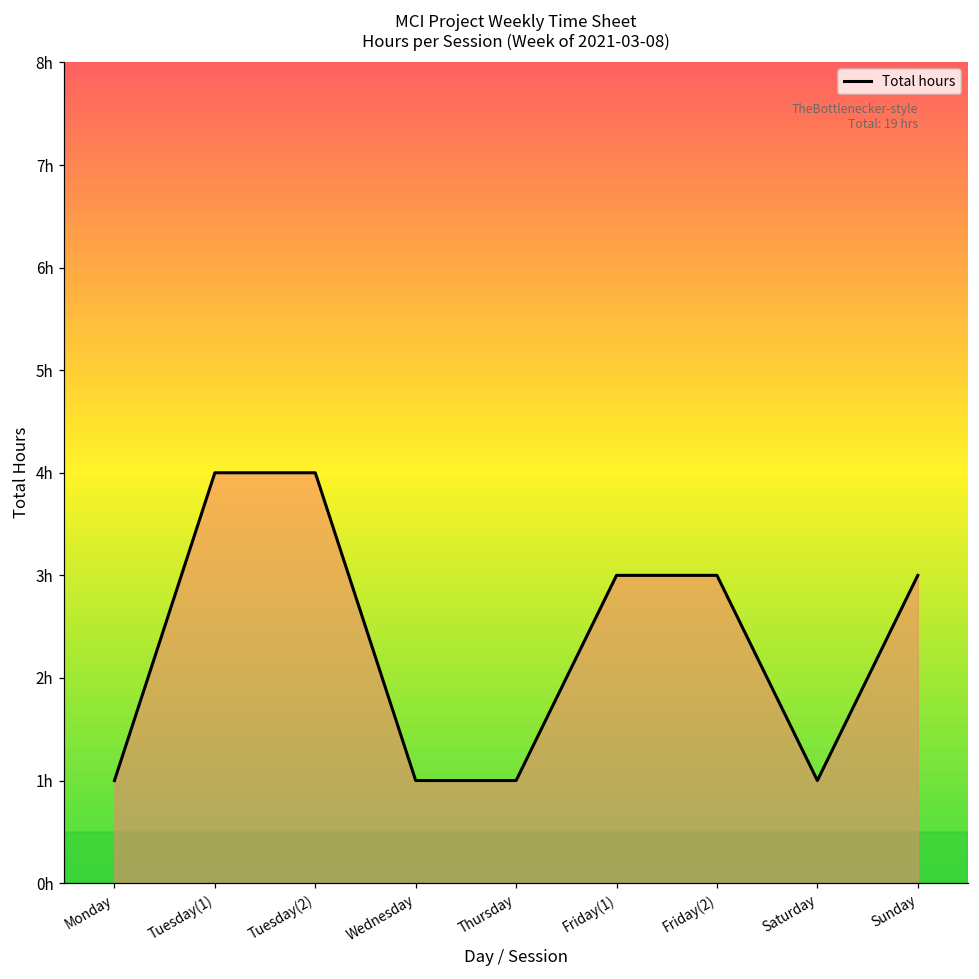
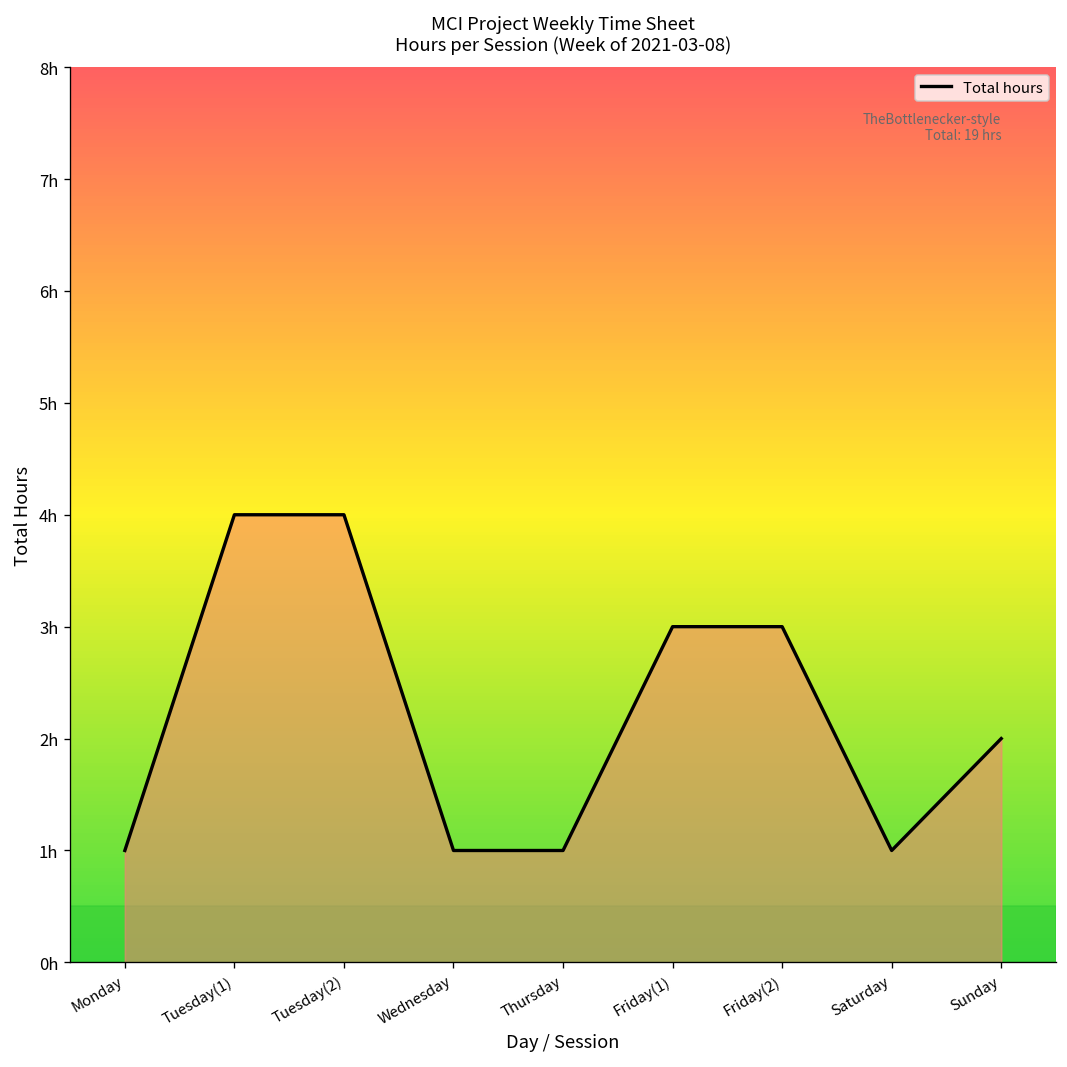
  {
    "Monday": "1h",
    "Tuesday(1)": "4h",
    "Tuesday(2)": "4h",
    "Wednesday": "1h",
    "Thursday": "1h",
    "Friday(1)": "3h",
    "Friday(2)": "3h",
    "Saturday": "1h",
-   "Sunday": "3h"
+   "Sunday": "2h"
  }
